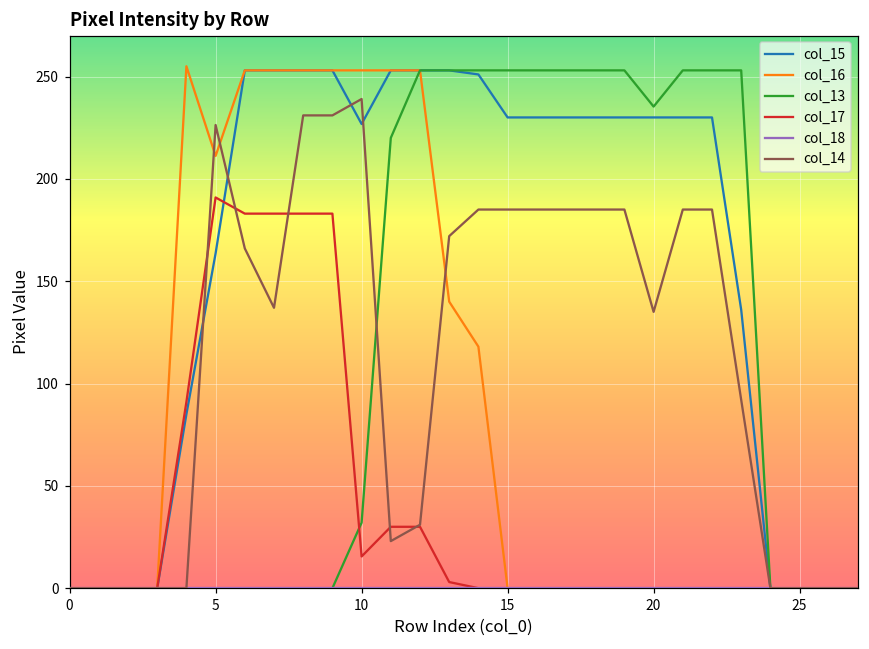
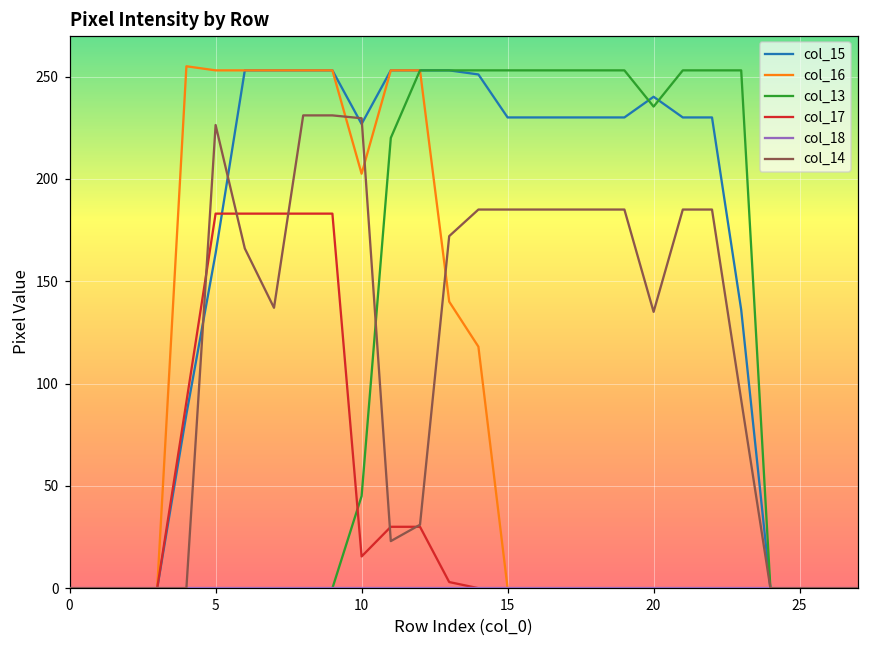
  {
    "col_15": {
      "5": 164,
      "10": 227,
      "15": 230,
-     "20": 230
+     "20": 240
    },
    "col_16": {
-     "5": 211,
-     "10": 253
+     "5": 253,
+     "10": 203
    },
    "col_13": {
-     "10": 32,
+     "10": 45,
      "15": 253,
      "20": 235
    },
    "col_17": {
-     "5": 191,
+     "5": 183,
      "10": 16
    },
    "col_18": {
      "10": 0
    },
    "col_14": {
      "5": 226,
-     "10": 239,
+     "10": 230,
      "15": 185,
      "20": 135
    }
  }
